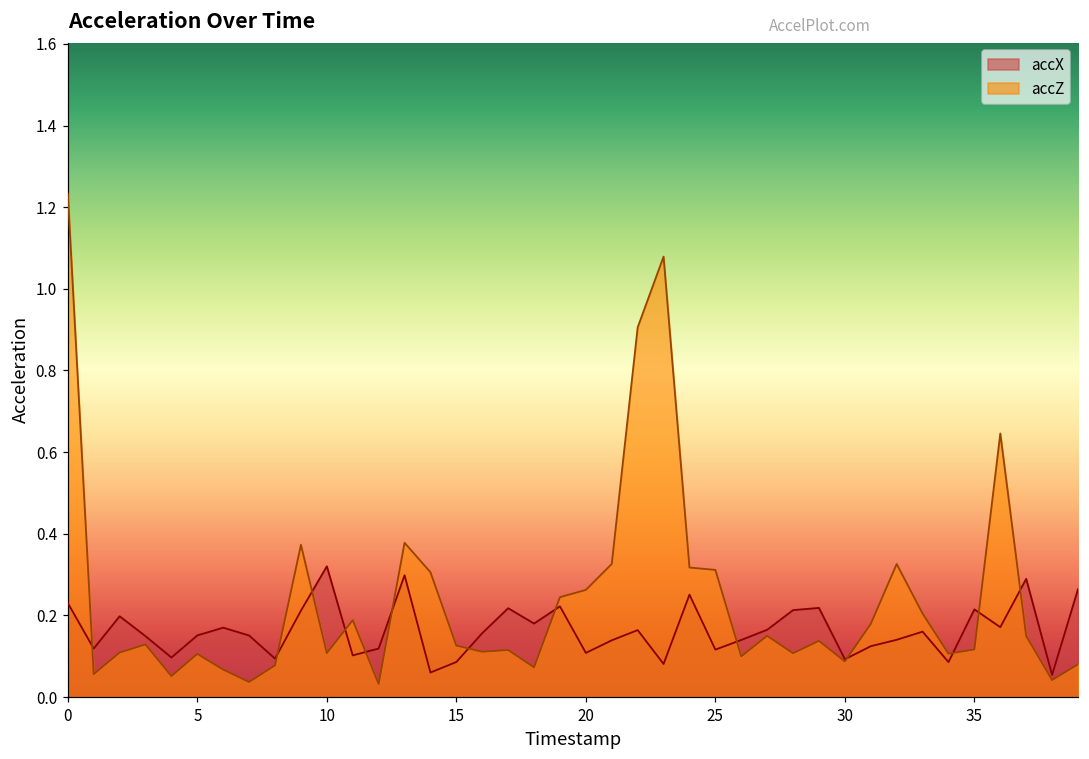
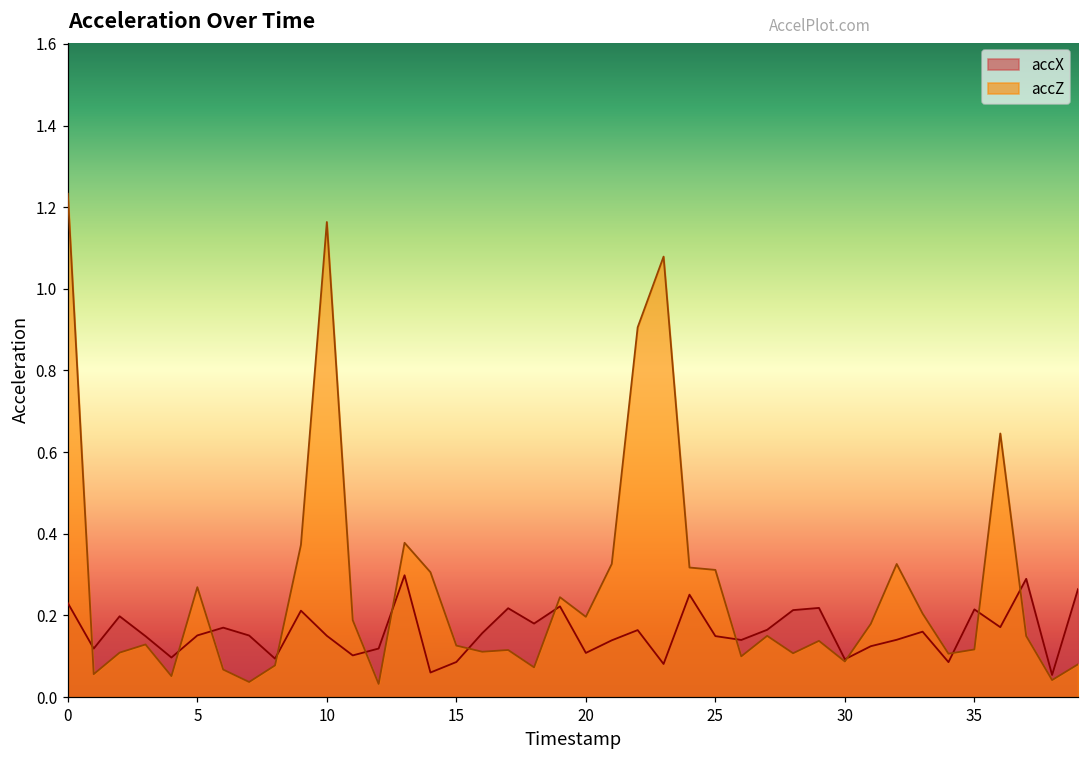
  {
    "accX": {
      "0": 0.23,
      "5": 0.15,
-     "10": 0.32,
+     "10": 0.15,
      "15": 0.09,
      "20": 0.11,
-     "25": 0.12,
+     "25": 0.15,
      "35": 0.21
    },
    "accZ": {
      "0": 1.23,
-     "5": 0.11,
-     "10": 0.11,
+     "5": 0.27,
+     "10": 1.16,
      "15": 0.13,
-     "20": 0.26,
+     "20": 0.20,
      "25": 0.31,
      "35": 0.12
    }
  }
